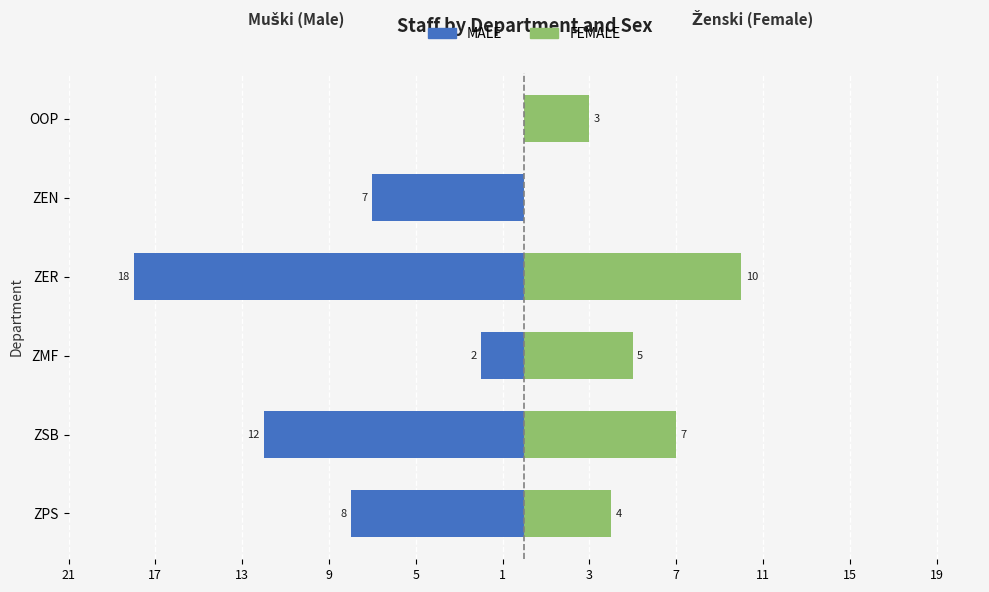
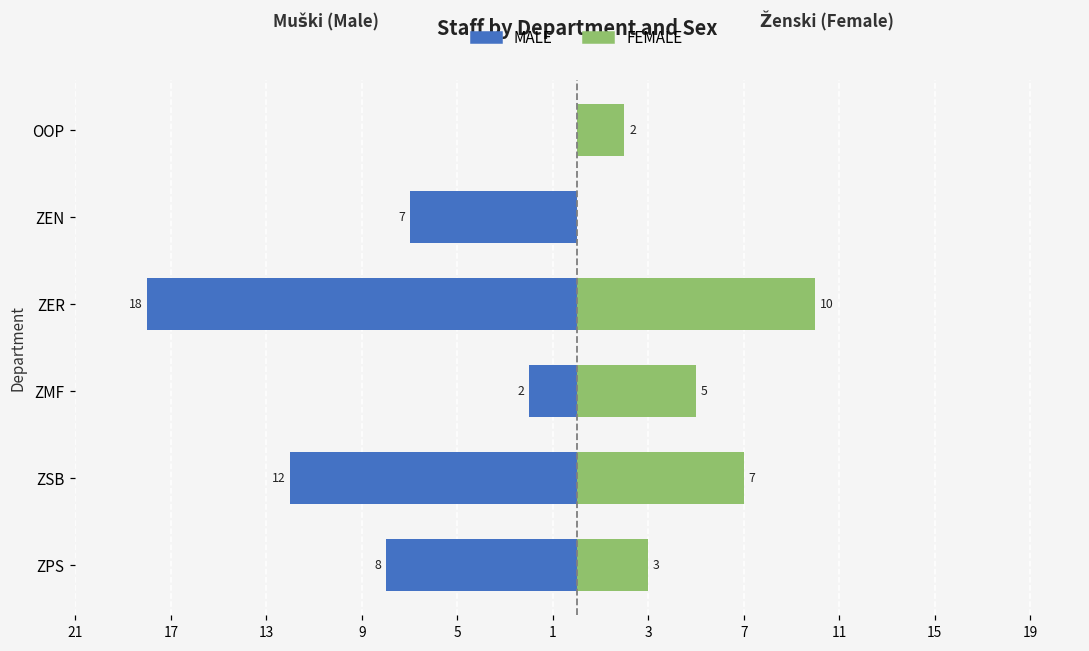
  {
    "FEMALE": {
-     "OOP": 3,
+     "OOP": 2,
      "ZER": 10,
      "ZMF": 5,
      "ZSB": 7,
-     "ZPS": 4
+     "ZPS": 3
    }
  }
